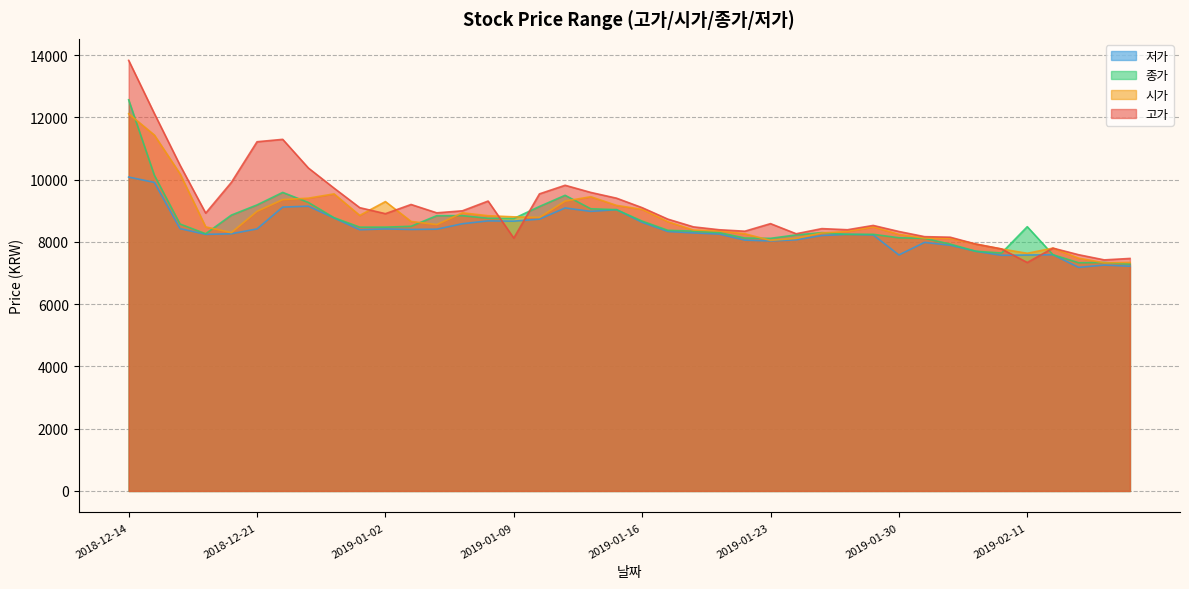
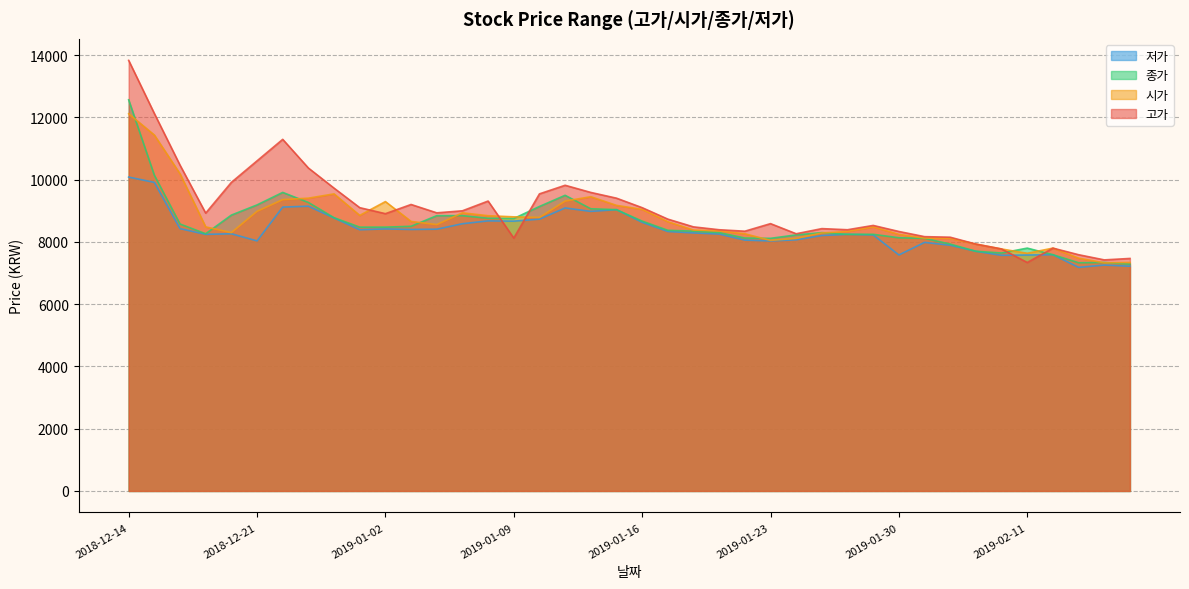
  {
    "저가": {
      "2018-12-14": 10100,
-     "2018-12-21": 8400,
+     "2018-12-21": 8000,
      "2019-01-09": 8700,
      "2019-01-30": 7600
    },
    "종가": {
      "2018-12-14": 12600,
      "2018-12-21": 9200,
      "2019-01-30": 8100,
-     "2019-02-11": 8500
+     "2019-02-11": 7800
    },
    "시가": {
      "2018-12-14": 12100,
      "2018-12-21": 9000,
      "2019-01-02": 9300,
      "2019-01-30": 8200
    },
    "고가": {
      "2018-12-14": 13800,
-     "2018-12-21": 11200,
+     "2018-12-21": 10600,
      "2019-01-02": 8900,
      "2019-01-09": 8100,
      "2019-01-23": 8600,
      "2019-01-30": 8300,
      "2019-02-11": 7300
    }
  }
